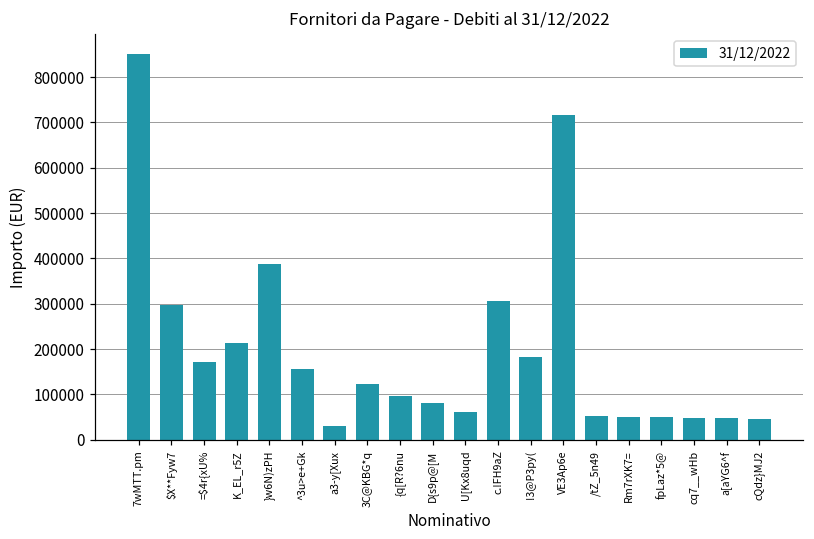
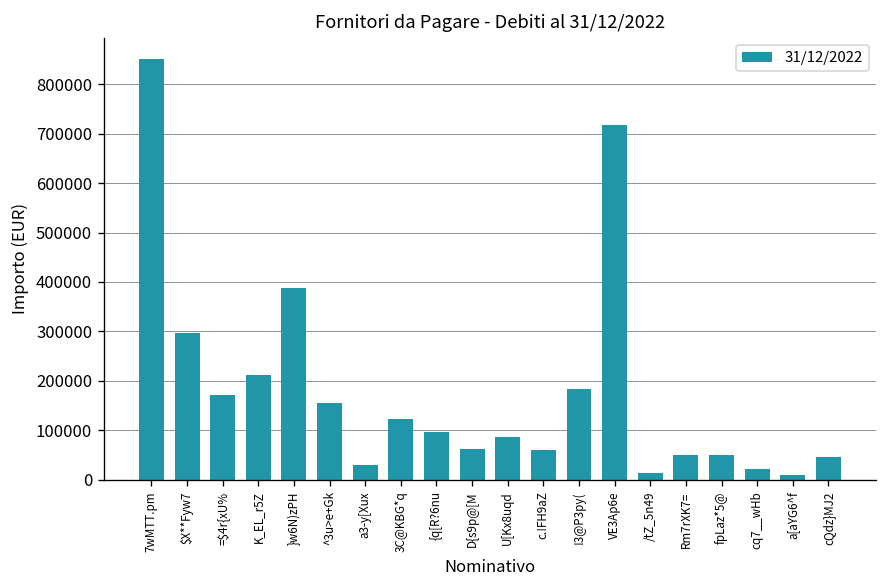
  {
    "7wMTT.pm": 850000,
    "$X**Fyw7": 300000,
    "=$4r{xU%": 170000,
    "K_EL_r5Z": 210000,
    "}w6N)zPH": 390000,
    "^3u>e+Gk": 160000,
    "a3-y[Xux": 30000,
    "3C@KBG*q": 120000,
    "{q[R?6nu": 100000,
-   "D{s9p@[M": 80000,
-   "U[Kx8uqd": 60000,
-   "c.!FH9aZ": 310000,
+   "D{s9p@[M": 60000,
+   "U[Kx8uqd": 90000,
+   "c.!FH9aZ": 60000,
    "!3@P3py(": 180000,
    "VE3Ap6e": 720000,
-   "/tZ_5n49": 50000,
+   "/tZ_5n49": 10000,
    "Rm7rXK7=": 50000,
    "fpLaz*5@": 50000,
-   "cq7__wHb": 50000,
-   "a[aYG6^f": 50000,
+   "cq7__wHb": 20000,
+   "a[aYG6^f": 10000,
    "cQdz}MJ2": 50000
  }
